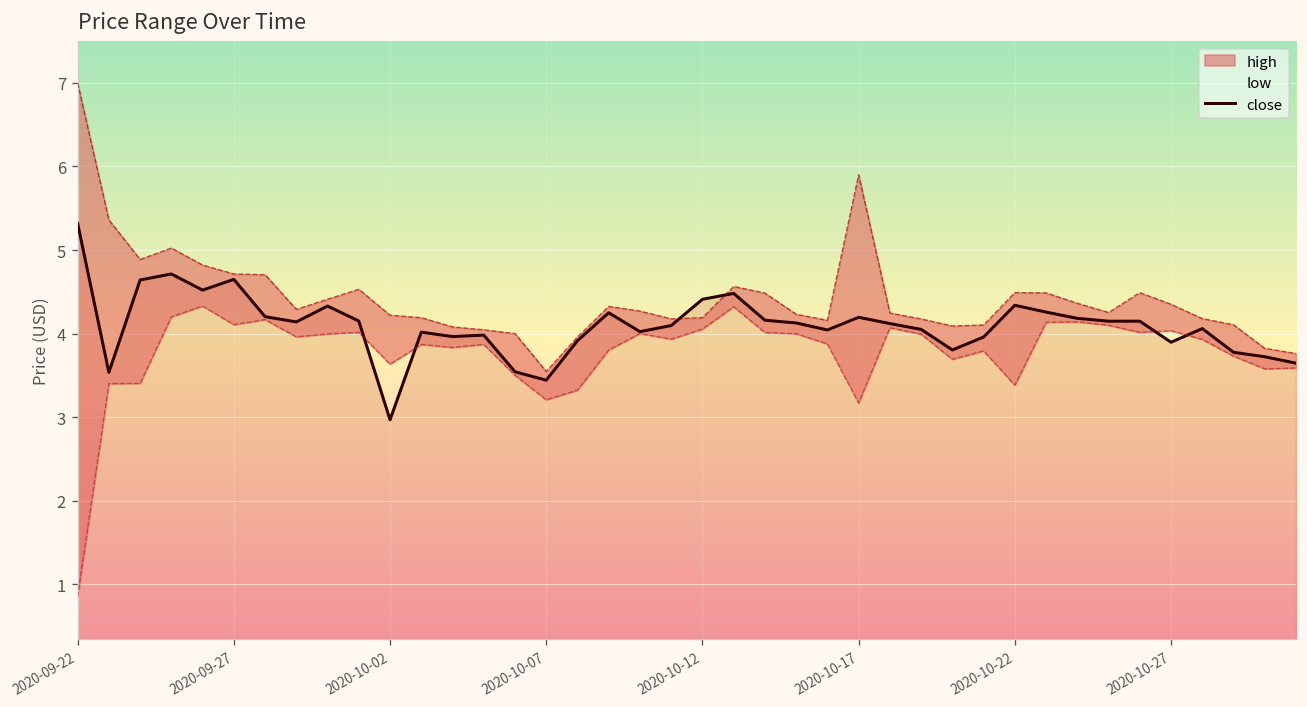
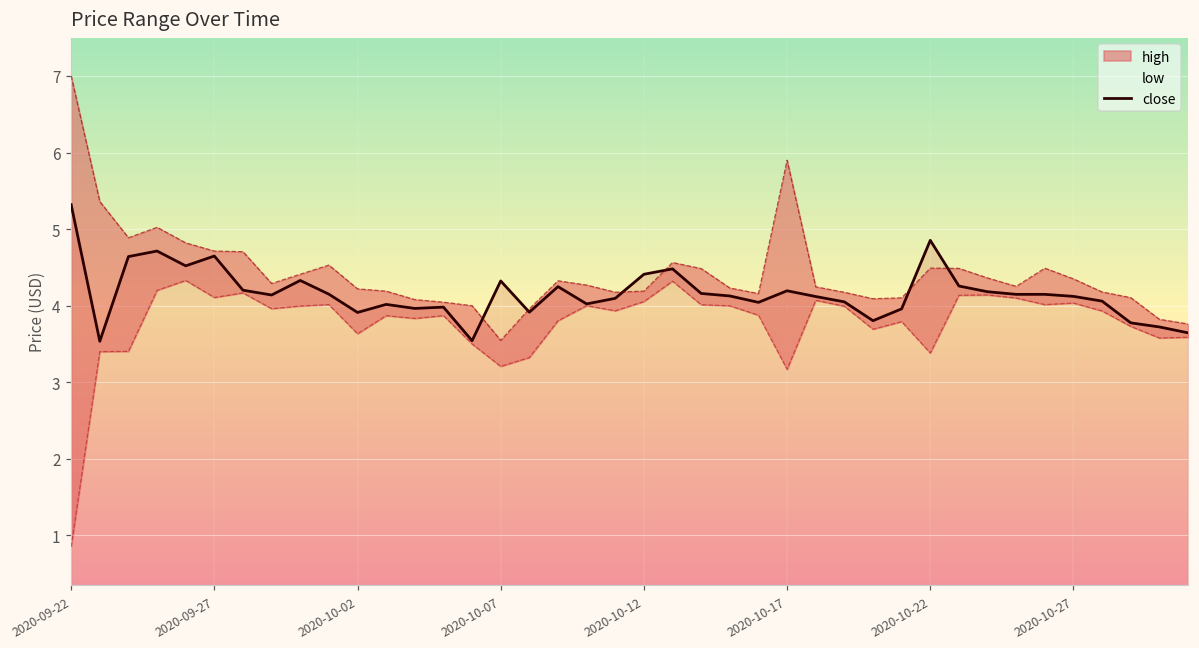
  {
    "close": {
      "2020-09-22": 5.3,
      "2020-09-27": 4.6,
-     "2020-10-02": 3.0,
-     "2020-10-07": 3.4,
+     "2020-10-02": 3.9,
+     "2020-10-07": 4.3,
      "2020-10-12": 4.4,
      "2020-10-17": 4.2,
-     "2020-10-22": 4.3,
-     "2020-10-27": 3.9
+     "2020-10-22": 4.9,
+     "2020-10-27": 4.1
    },
    "high": {
      "2020-09-22": 7.0,
      "2020-09-27": 4.7,
      "2020-10-02": 4.2,
      "2020-10-07": 3.5,
      "2020-10-12": 4.2,
      "2020-10-17": 5.9,
      "2020-10-22": 4.5,
      "2020-10-27": 4.4
    },
    "low": {
      "2020-09-22": 0.9,
      "2020-09-27": 4.1,
      "2020-10-02": 3.6,
      "2020-10-07": 3.2,
      "2020-10-12": 4.1,
      "2020-10-17": 3.2,
      "2020-10-22": 3.4,
      "2020-10-27": 4.0
    }
  }
